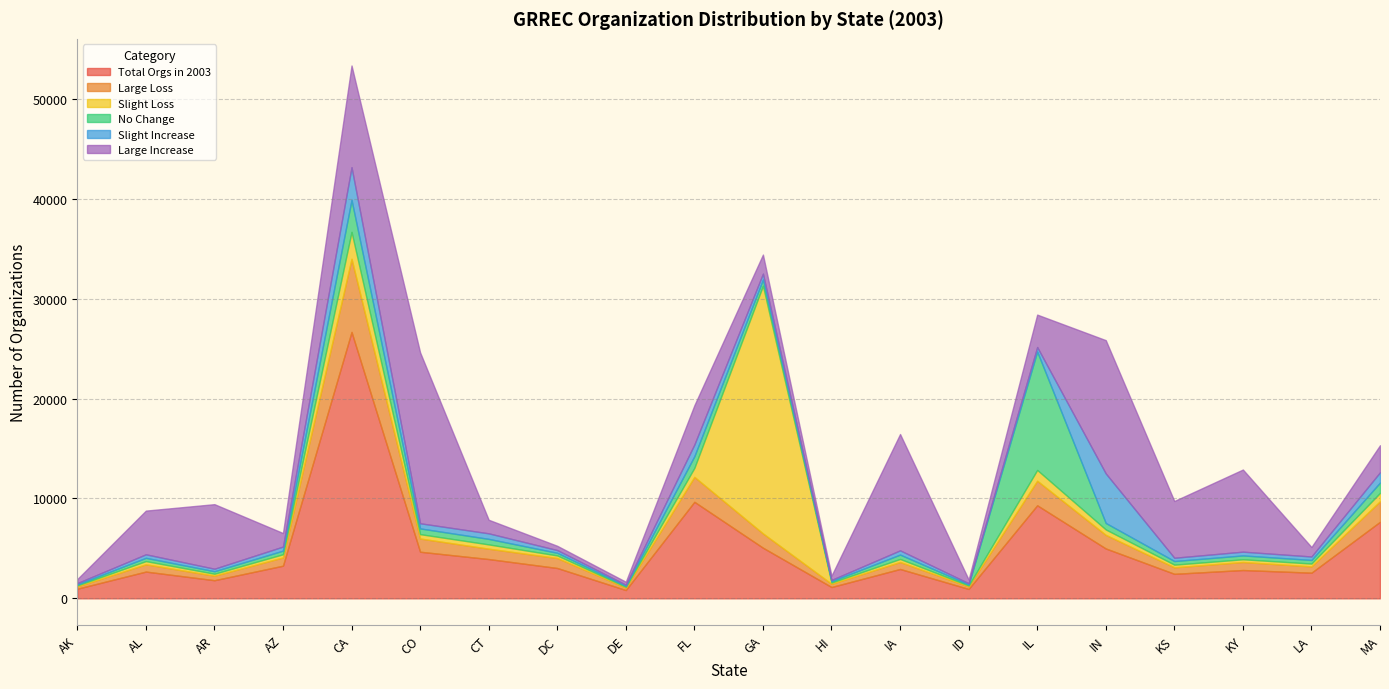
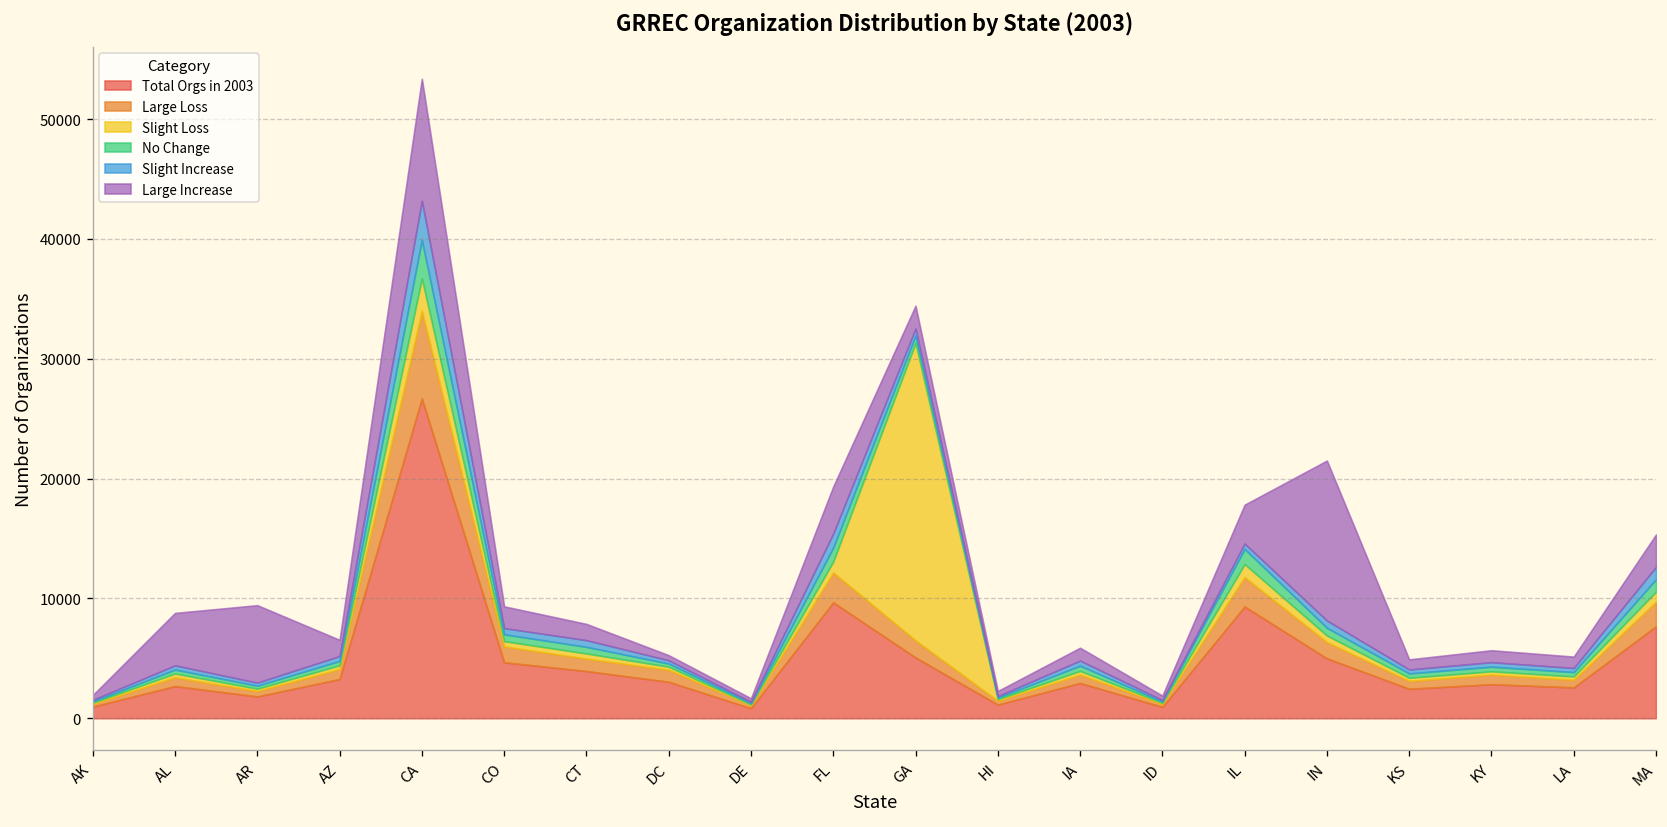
  {
    "Slight Loss": {
      "AL": 0,
      "AZ": 0,
      "CA": 3000,
      "CO": 0,
      "CT": 0,
      "DC": 0,
      "FL": 1000,
      "GA": 25000,
      "IA": 0,
      "IL": 1000,
      "IN": 1000,
      "KS": 0,
      "KY": 0,
      "LA": 0,
      "MA": 1000
    },
    "No Change": {
      "AL": 0,
      "AZ": 0,
      "CA": 3000,
      "CO": 1000,
      "CT": 1000,
      "DC": 0,
      "FL": 1000,
      "GA": 1000,
      "IA": 0,
-     "IL": 12000,
+     "IL": 1000,
      "IN": 1000,
      "KS": 0,
      "KY": 0,
      "LA": 0,
      "MA": 1000
    },
    "Slight Increase": {
      "AL": 0,
      "AZ": 0,
      "CA": 3000,
      "CO": 1000,
      "CT": 1000,
      "DC": 0,
      "FL": 1000,
      "GA": 1000,
      "IA": 0,
      "IL": 0,
-     "IN": 5000,
+     "IN": 1000,
      "KS": 0,
      "KY": 0,
      "LA": 0,
      "MA": 1000
    },
    "Large Increase": {
      "AK": 0,
      "AL": 4000,
      "AR": 6000,
      "AZ": 1000,
      "CA": 10000,
-     "CO": 17000,
+     "CO": 2000,
      "CT": 1000,
      "DC": 0,
      "DE": 0,
      "FL": 4000,
      "GA": 2000,
      "HI": 0,
-     "IA": 12000,
+     "IA": 1000,
      "ID": 0,
      "IL": 3000,
      "IN": 13000,
-     "KS": 6000,
-     "KY": 8000,
+     "KS": 1000,
+     "KY": 1000,
      "LA": 1000,
      "MA": 3000
    }
  }
